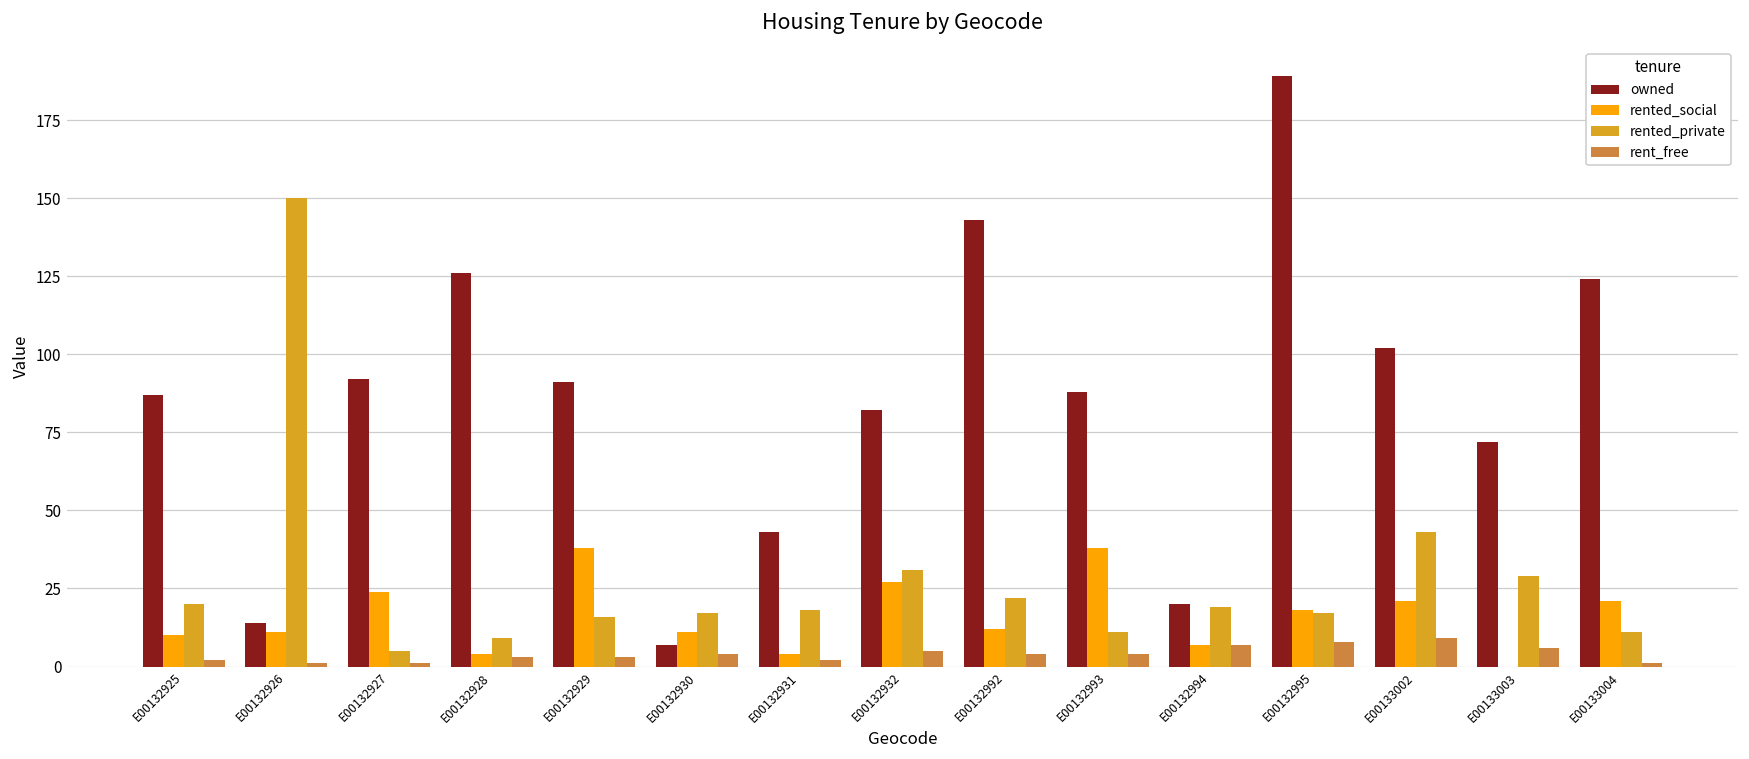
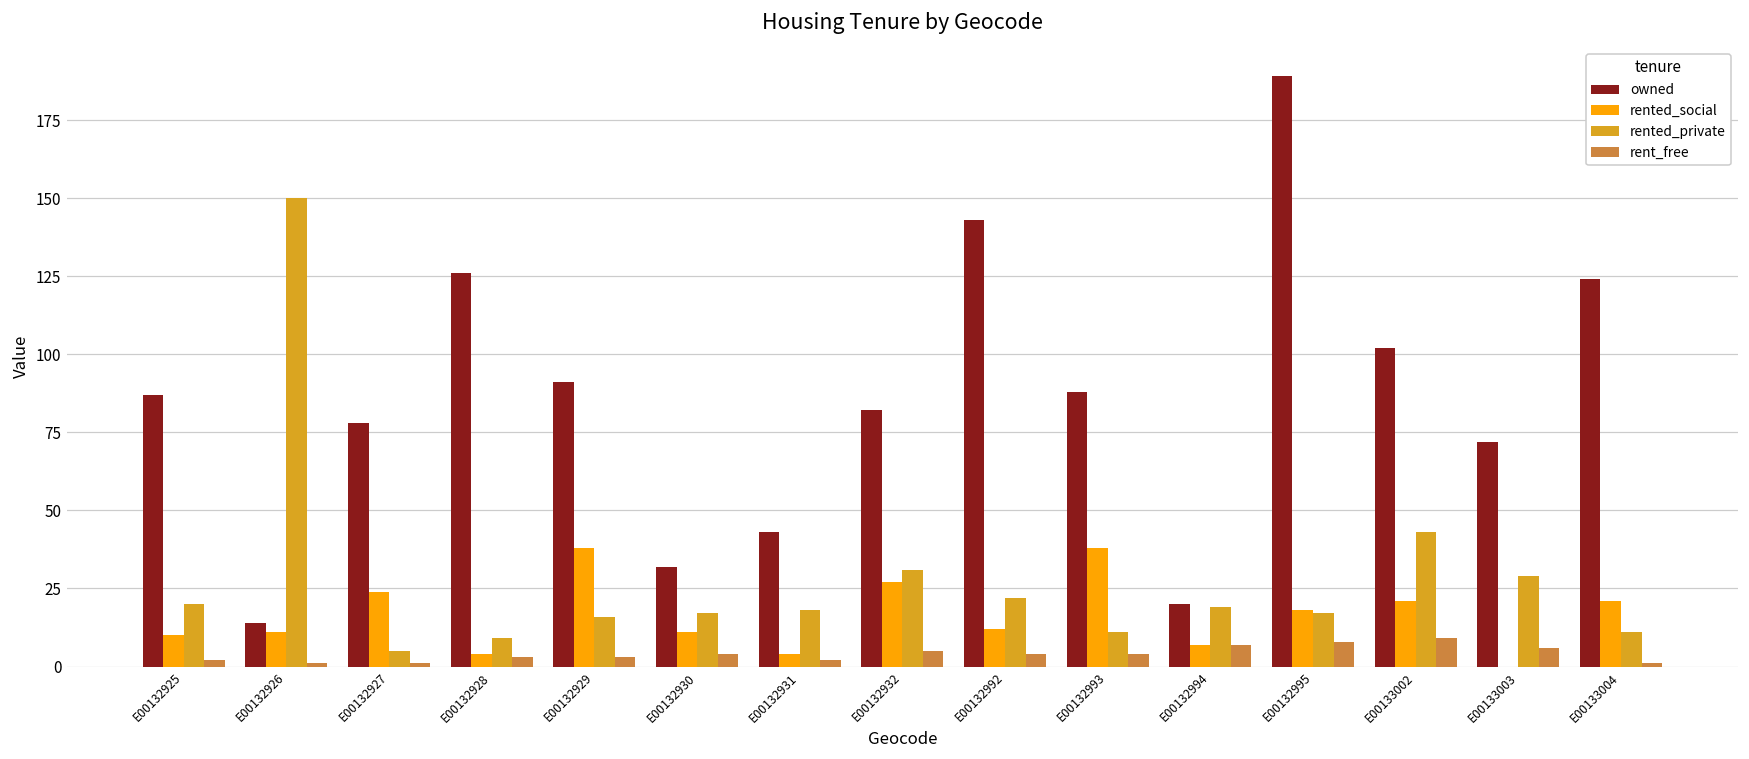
  {
    "owned": {
      "E00132925": 87,
      "E00132926": 14,
-     "E00132927": 92,
+     "E00132927": 78,
      "E00132928": 126,
      "E00132929": 91,
-     "E00132930": 7,
+     "E00132930": 32,
      "E00132931": 43,
      "E00132932": 82,
      "E00132992": 143,
      "E00132993": 88,
      "E00132994": 20,
      "E00132995": 189,
      "E00133002": 102,
      "E00133003": 72,
      "E00133004": 124
    }
  }
